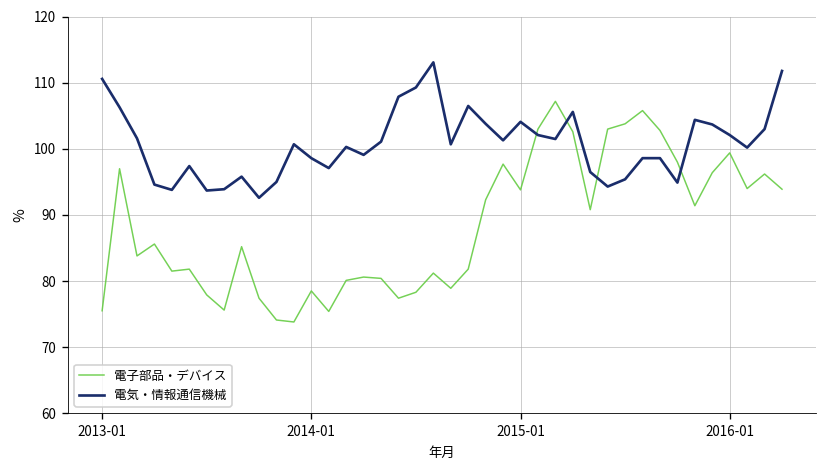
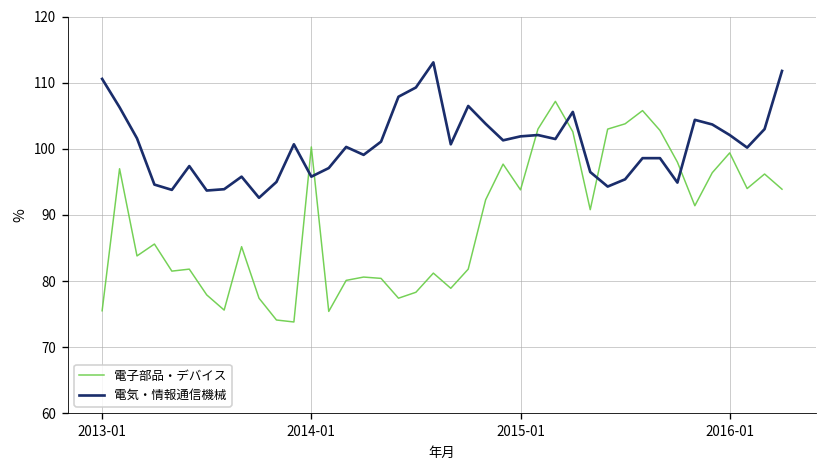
  {
    "電子部品・デバイス": {
      "2013-01": 76,
-     "2014-01": 79,
+     "2014-01": 100,
      "2015-01": 94,
      "2016-01": 99
    },
    "電気・情報通信機械": {
      "2013-01": 111,
-     "2014-01": 99,
-     "2015-01": 104,
+     "2014-01": 96,
+     "2015-01": 102,
      "2016-01": 102
    }
  }
